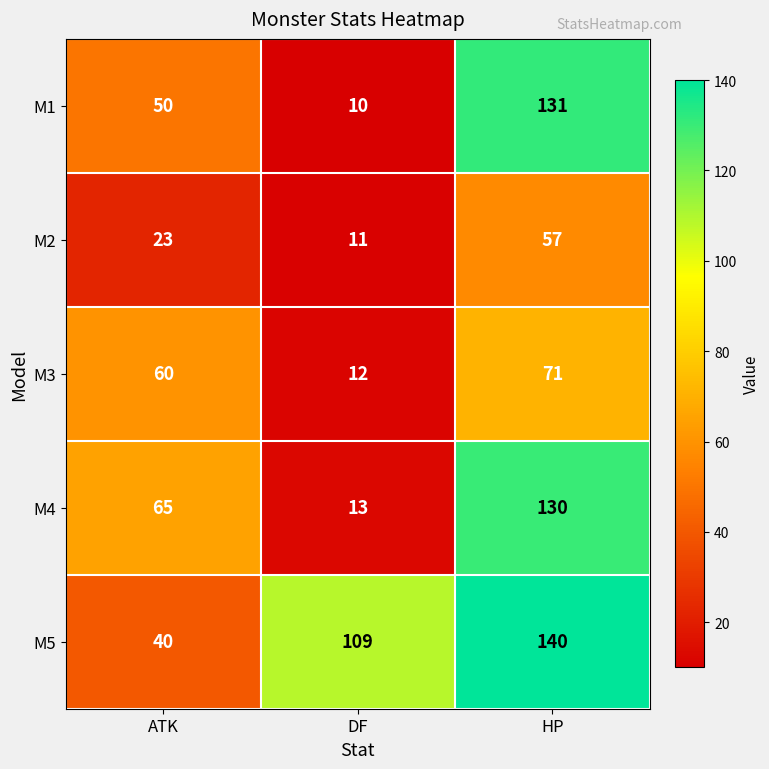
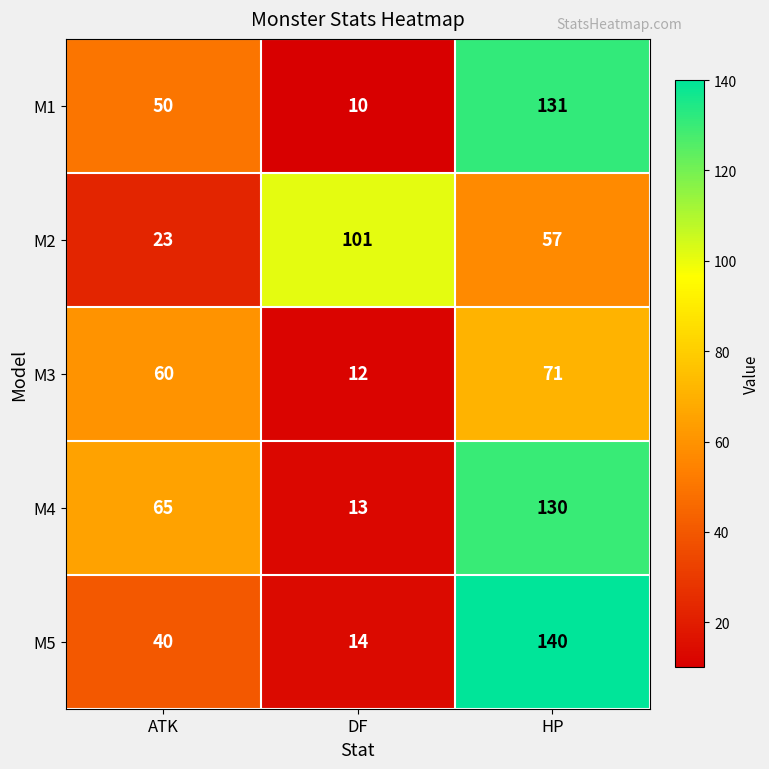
  {
    "M1": {
      "ATK": 50,
      "DF": 10,
      "HP": 131
    },
    "M2": {
      "ATK": 23,
-     "DF": 11,
+     "DF": 101,
      "HP": 57
    },
    "M3": {
      "ATK": 60,
      "DF": 12,
      "HP": 71
    },
    "M4": {
      "ATK": 65,
      "DF": 13,
      "HP": 130
    },
    "M5": {
      "ATK": 40,
-     "DF": 109,
+     "DF": 14,
      "HP": 140
    }
  }
